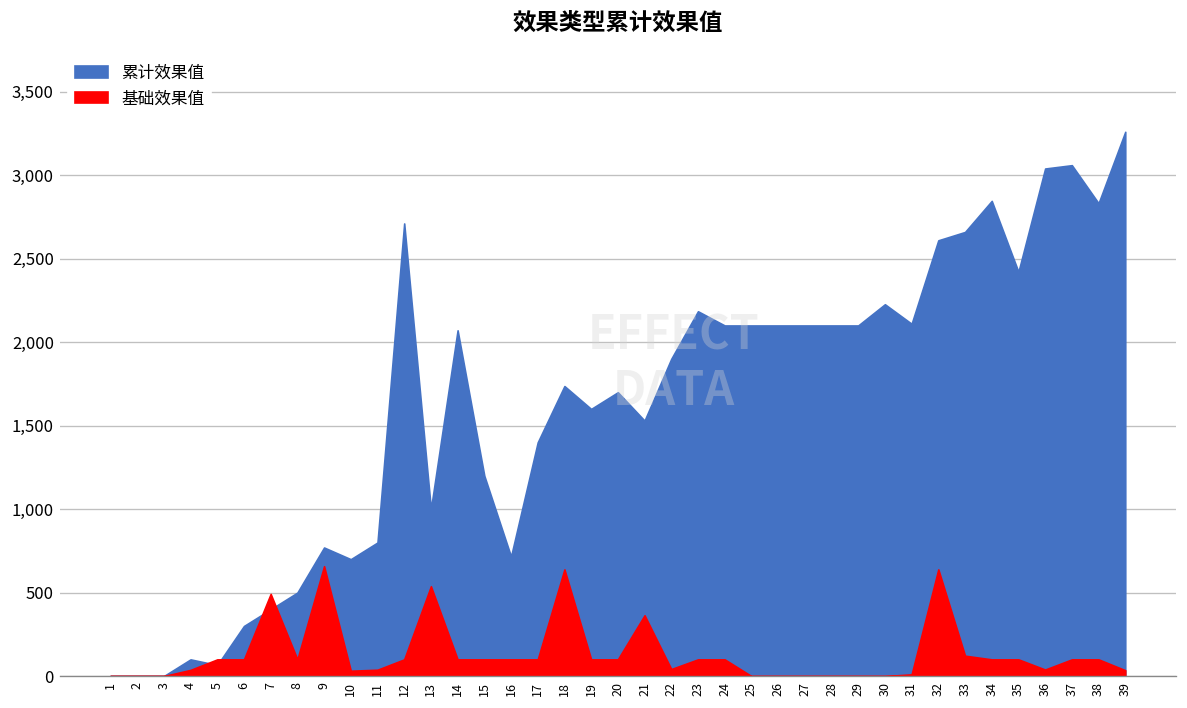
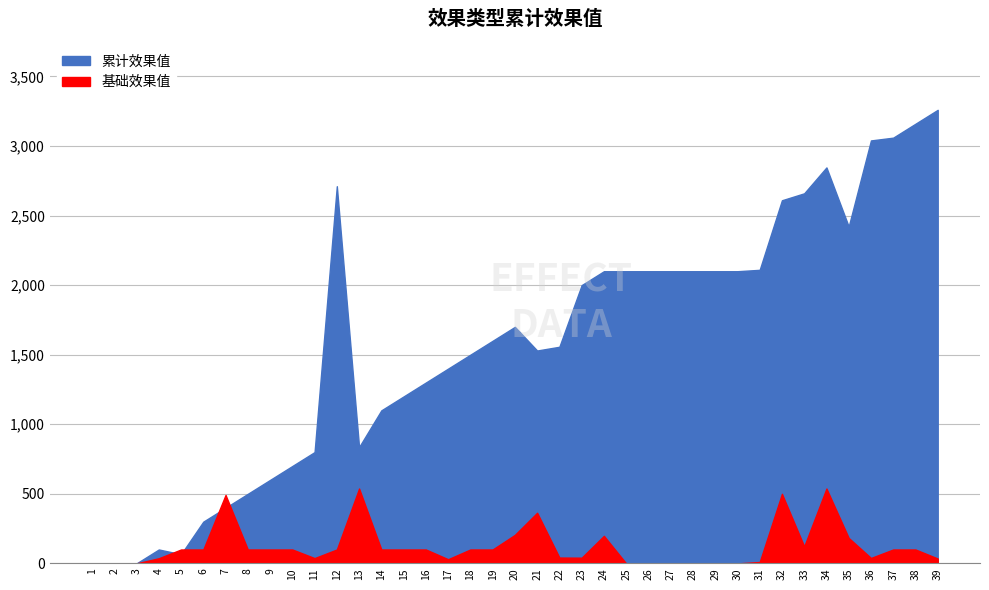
  {
    "累计效果值": {
      "4": "100",
      "6": "300",
      "8": "500",
-     "9": "770",
+     "9": "600",
      "10": "700",
      "11": "800",
      "12": "2,710",
-     "13": "1,000",
-     "14": "2,070",
+     "13": "840",
+     "14": "1,100",
      "15": "1,200",
-     "16": "720",
+     "16": "1,300",
      "17": "1,400",
-     "18": "1,740",
+     "18": "1,500",
      "19": "1,600",
      "20": "1,700",
      "21": "1,530",
-     "22": "1,900",
-     "23": "2,190",
+     "22": "1,560",
+     "23": "2,000",
      "24": "2,100",
      "25": "2,100",
      "26": "2,100",
      "27": "2,100",
      "28": "2,100",
      "29": "2,100",
-     "30": "2,230",
+     "30": "2,100",
      "31": "2,110",
      "32": "2,610",
      "33": "2,660",
      "34": "2,850",
      "35": "2,420",
      "36": "3,040",
      "37": "3,060",
-     "38": "2,830",
+     "38": "3,160",
      "39": "3,260"
    },
    "基础效果值": {
      "4": "40",
      "5": "100",
      "6": "100",
      "7": "490",
      "8": "100",
-     "9": "660",
-     "10": "30",
+     "9": "100",
+     "10": "100",
      "11": "40",
      "12": "100",
      "13": "540",
      "14": "100",
      "15": "100",
      "16": "100",
-     "17": "100",
-     "18": "640",
+     "17": "30",
+     "18": "100",
      "19": "100",
-     "20": "100",
+     "20": "210",
      "21": "360",
      "22": "40",
-     "23": "100",
-     "24": "100",
+     "23": "40",
+     "24": "200",
      "25": "0",
      "26": "0",
      "27": "0",
      "28": "0",
      "29": "0",
      "30": "0",
-     "32": "640",
+     "32": "500",
      "33": "120",
-     "34": "100",
-     "35": "100",
+     "34": "540",
+     "35": "180",
      "36": "40",
      "37": "100",
      "38": "100",
      "39": "40"
    }
  }
